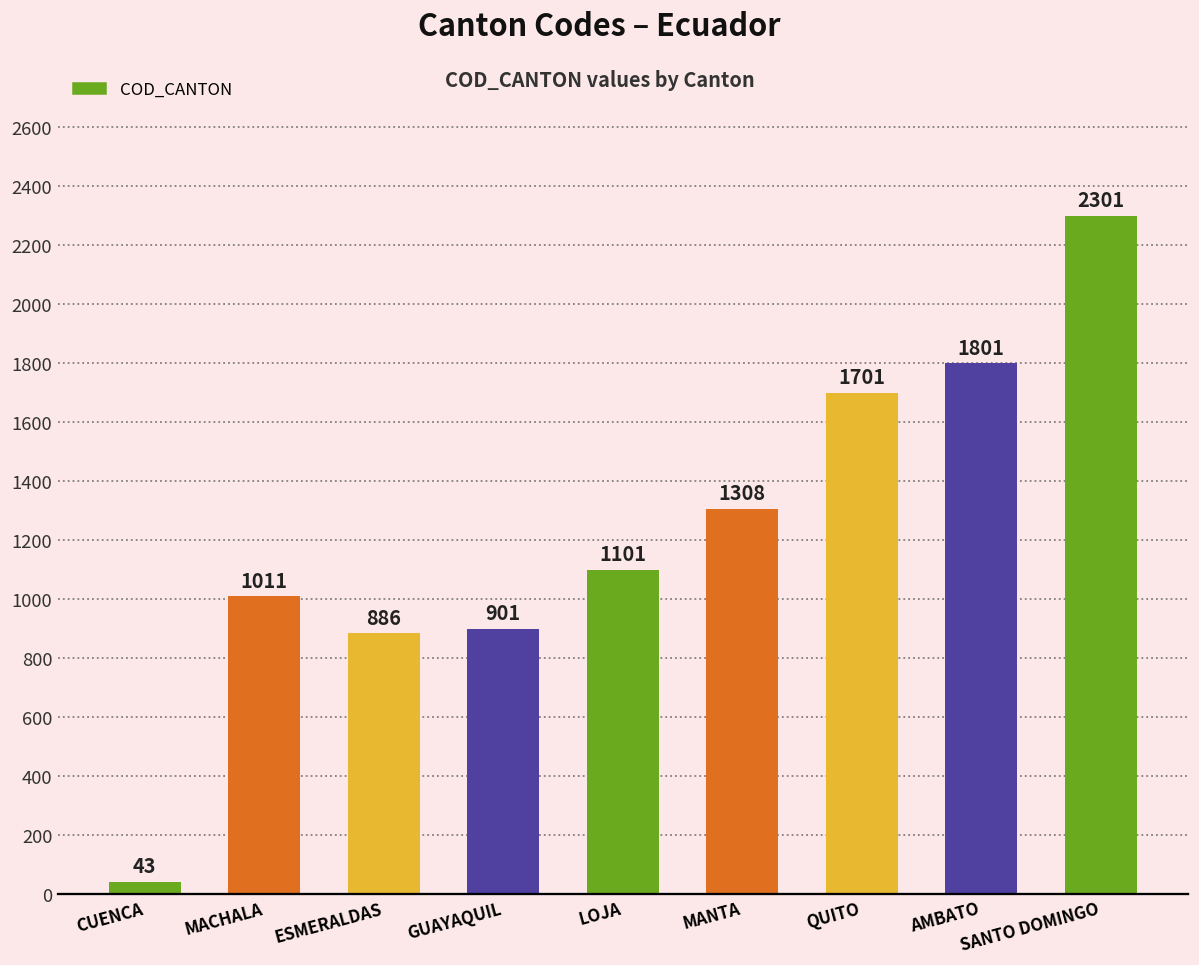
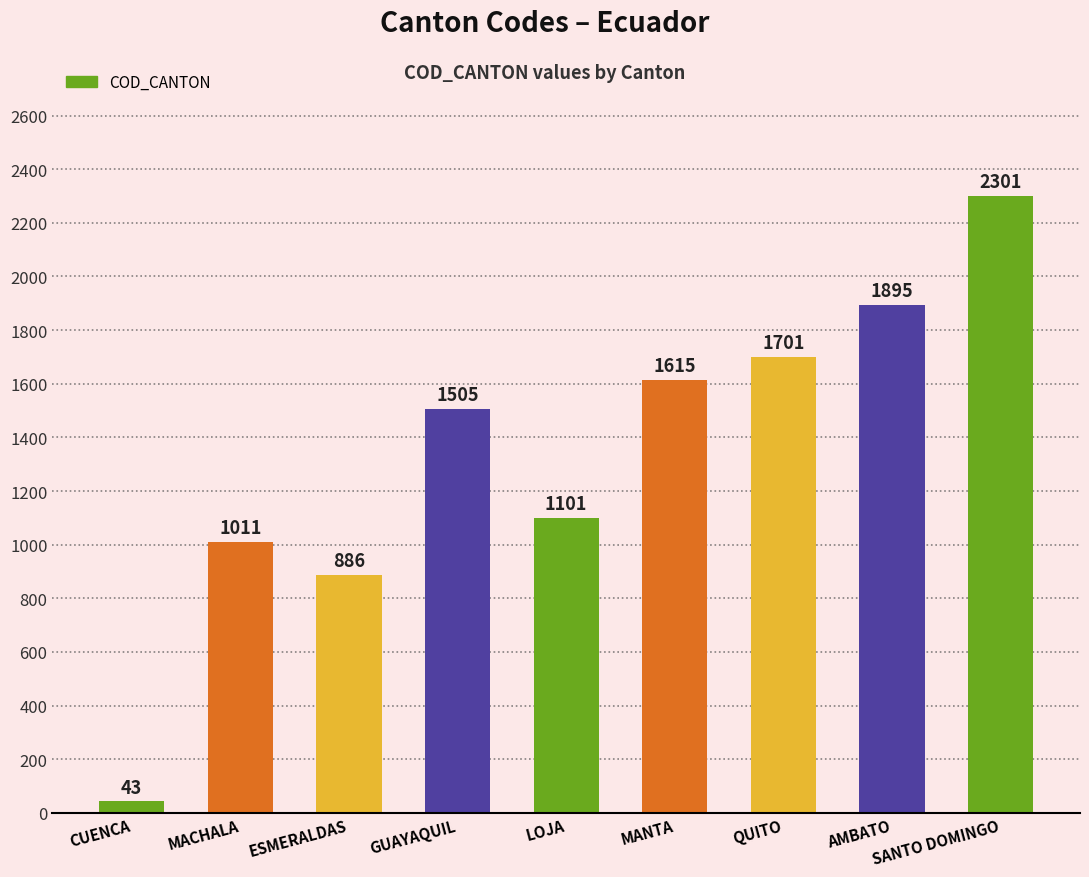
  {
    "CUENCA": 43,
    "MACHALA": 1011,
    "ESMERALDAS": 886,
-   "GUAYAQUIL": 901,
+   "GUAYAQUIL": 1505,
    "LOJA": 1101,
-   "MANTA": 1308,
+   "MANTA": 1615,
    "QUITO": 1701,
-   "AMBATO": 1801,
+   "AMBATO": 1895,
    "SANTO DOMINGO": 2301
  }
